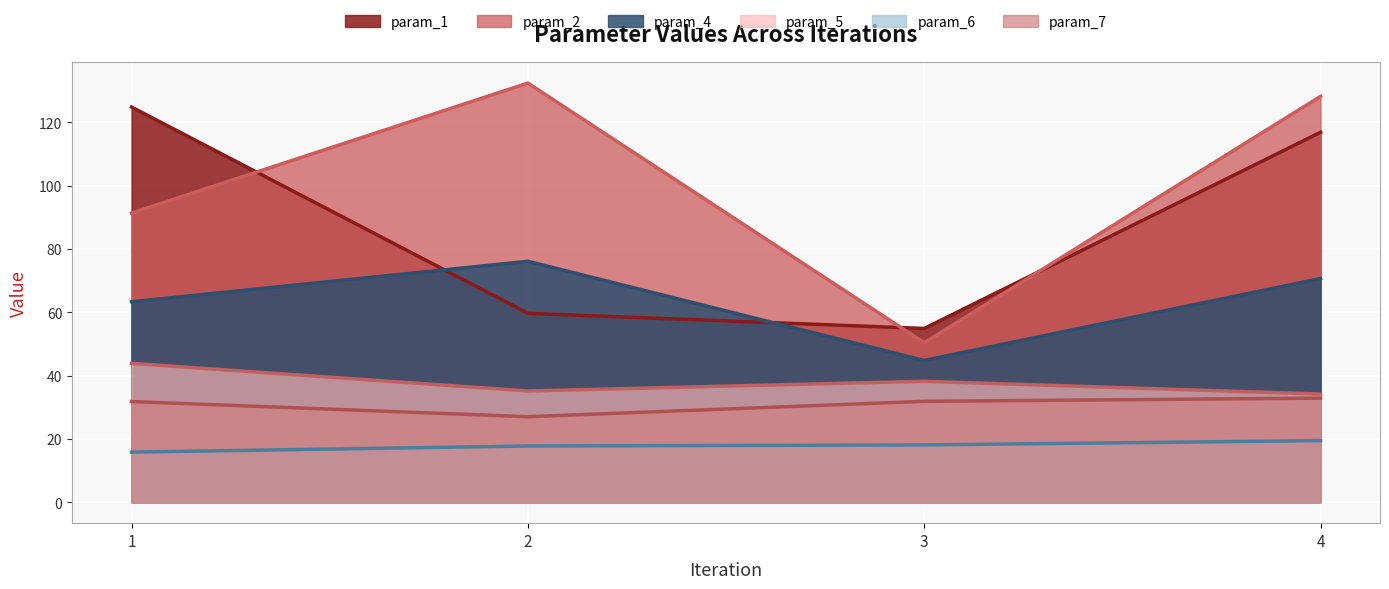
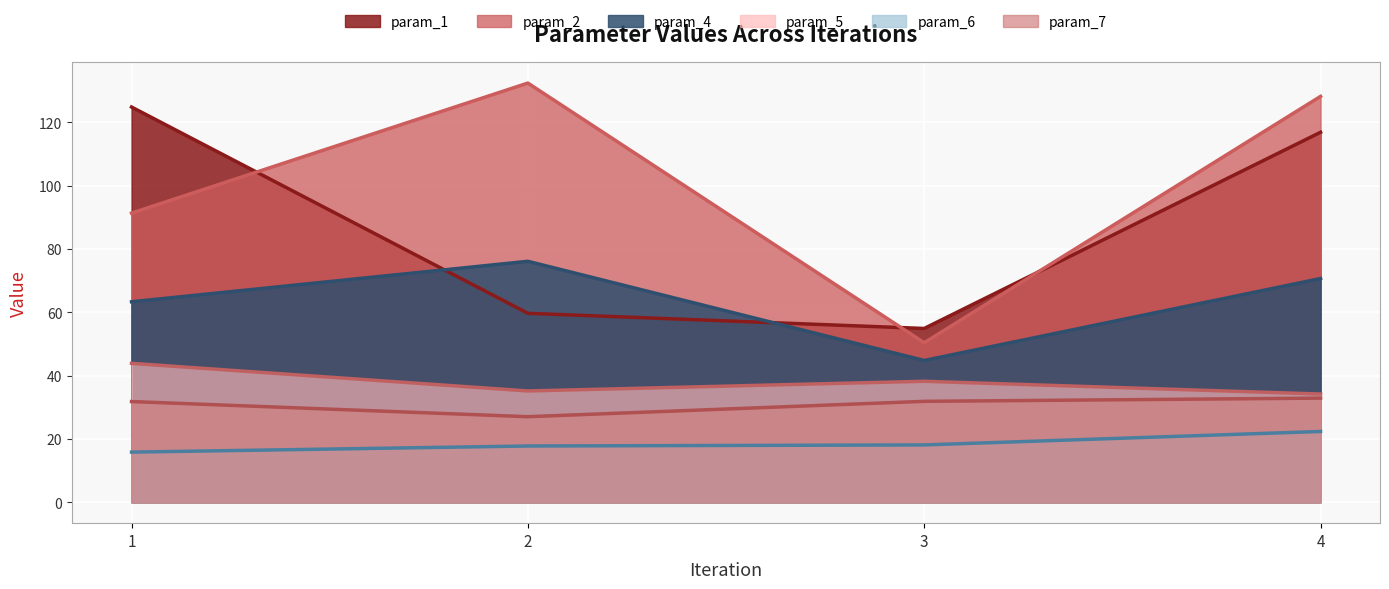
  {
    "param_1": {
      "1": 125,
      "2": 60,
      "3": 55,
      "4": 117
    },
    "param_4": {
      "1": 63,
      "2": 76,
      "3": 45,
      "4": 71
    },
    "param_5": {
      "1": 44,
      "2": 35,
      "3": 38,
      "4": 34
    },
    "param_6": {
      "1": 16,
      "2": 18,
      "3": 18,
-     "4": 19
+     "4": 22
    }
  }
